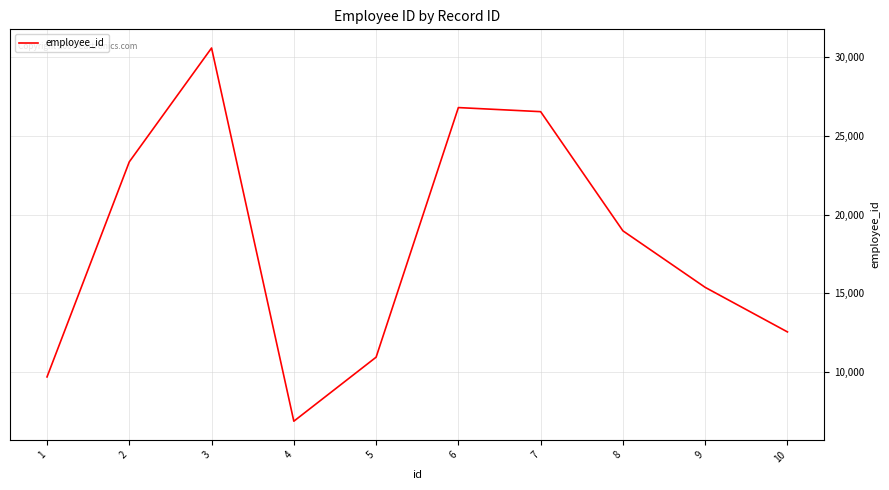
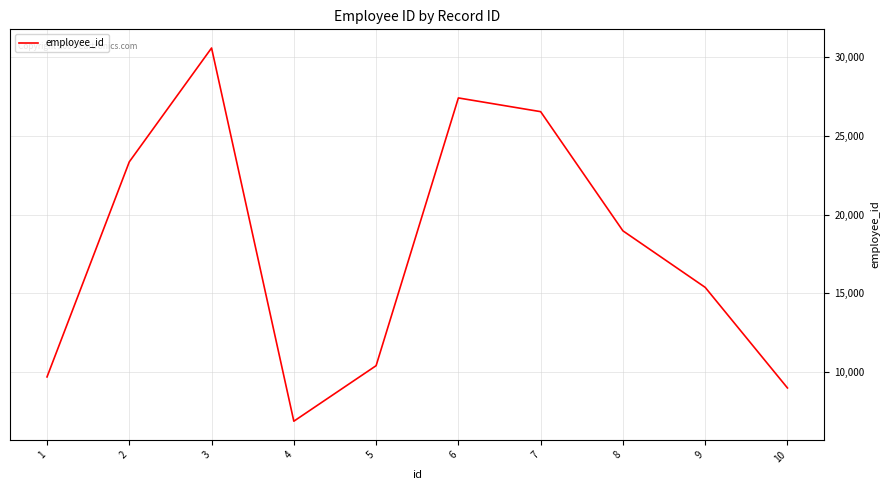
  {
    "1": "9,700",
    "2": "23,400",
    "3": "30,600",
    "4": "6,900",
-   "5": "11,000",
-   "6": "26,800",
+   "5": "10,400",
+   "6": "27,400",
    "7": "26,500",
    "8": "19,000",
    "9": "15,400",
-   "10": "12,600"
+   "10": "9,000"
  }
